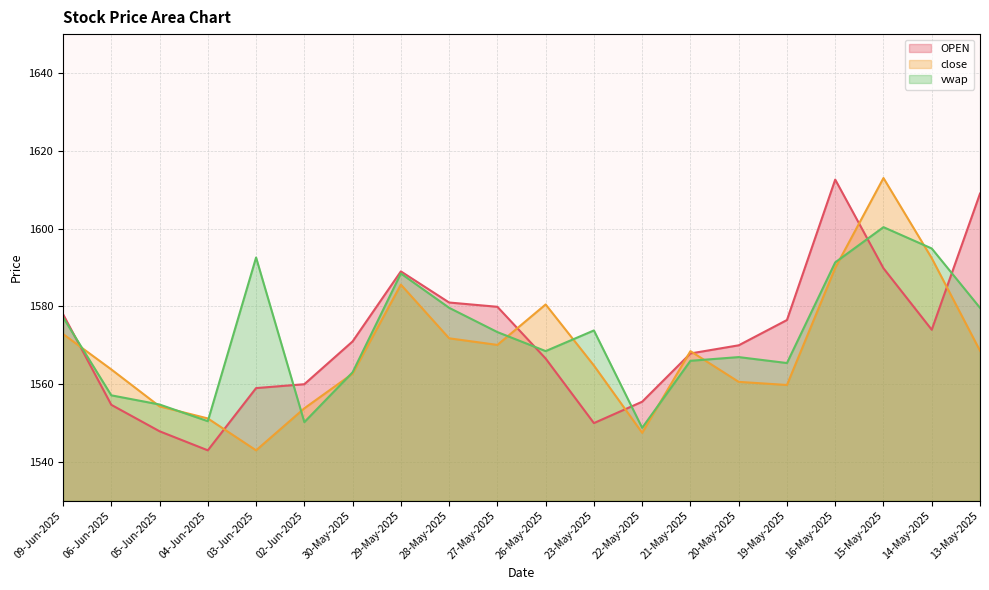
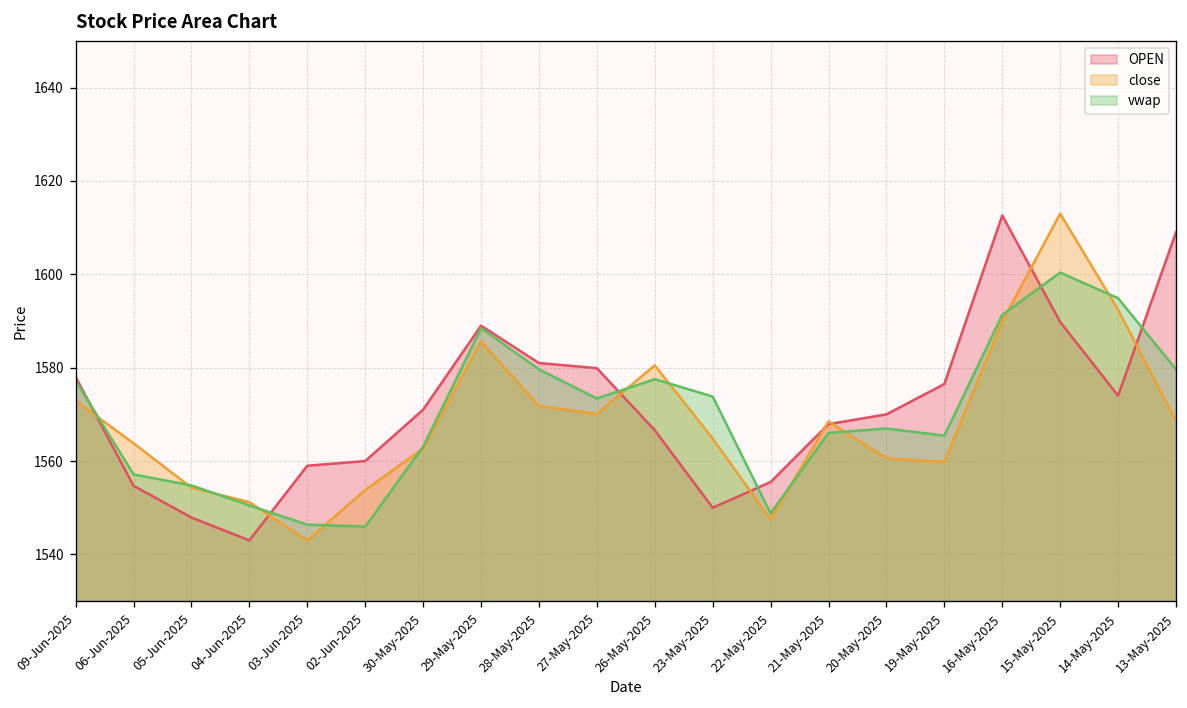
  {
    "vwap": {
      "09-Jun-2025": 1577,
      "06-Jun-2025": 1557,
      "04-Jun-2025": 1550,
-     "03-Jun-2025": 1593,
-     "02-Jun-2025": 1550,
+     "03-Jun-2025": 1546,
+     "02-Jun-2025": 1546,
      "28-May-2025": 1580,
      "27-May-2025": 1573,
-     "26-May-2025": 1569,
+     "26-May-2025": 1578,
      "23-May-2025": 1574,
      "22-May-2025": 1549,
      "21-May-2025": 1566,
      "20-May-2025": 1567,
      "19-May-2025": 1565,
      "16-May-2025": 1591,
      "15-May-2025": 1600,
      "14-May-2025": 1595,
      "13-May-2025": 1580
    }
  }
